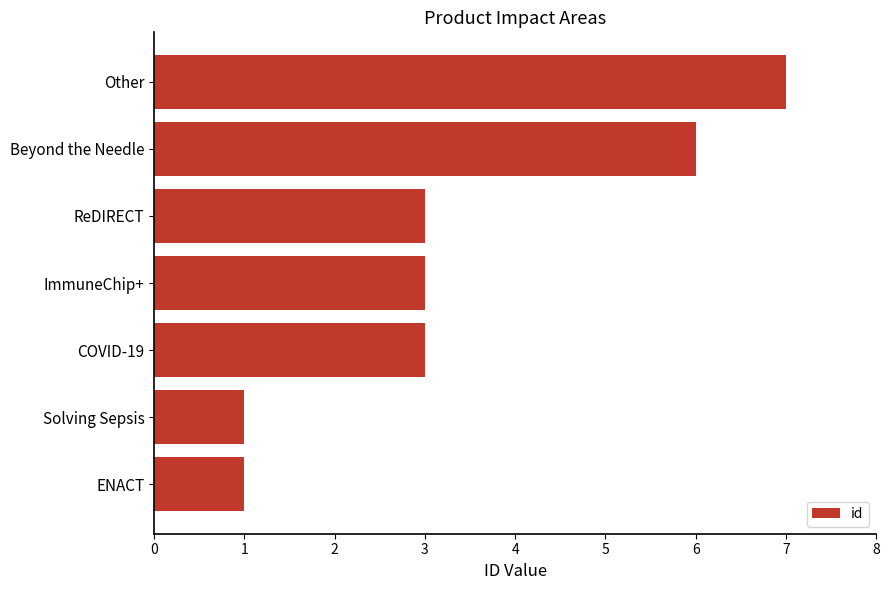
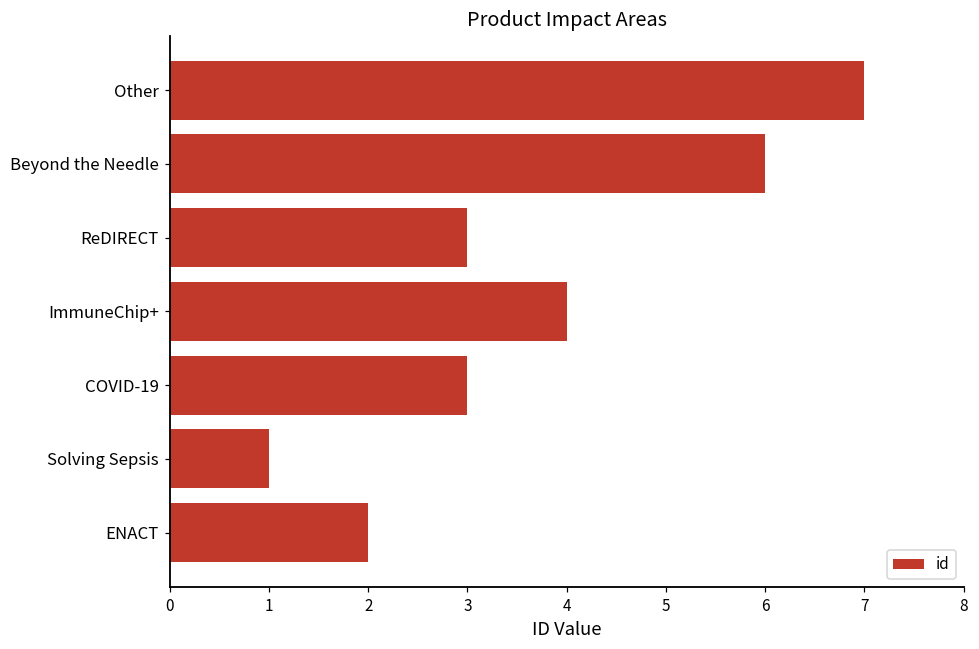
  {
    "Other": 7,
    "Beyond the Needle": 6,
    "ReDIRECT": 3,
-   "ImmuneChip+": 3,
+   "ImmuneChip+": 4,
    "COVID-19": 3,
    "Solving Sepsis": 1,
-   "ENACT": 1
+   "ENACT": 2
  }
